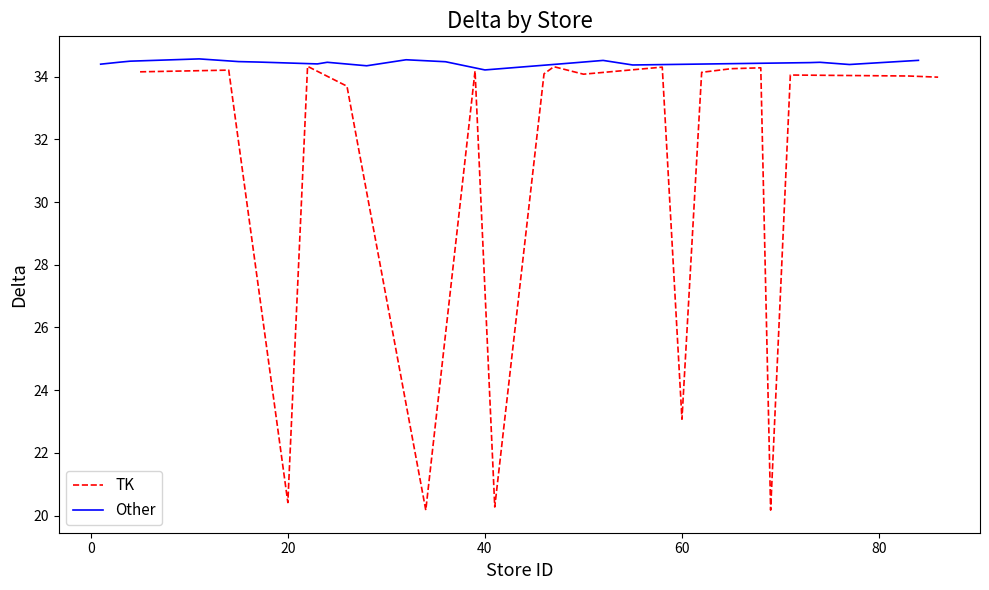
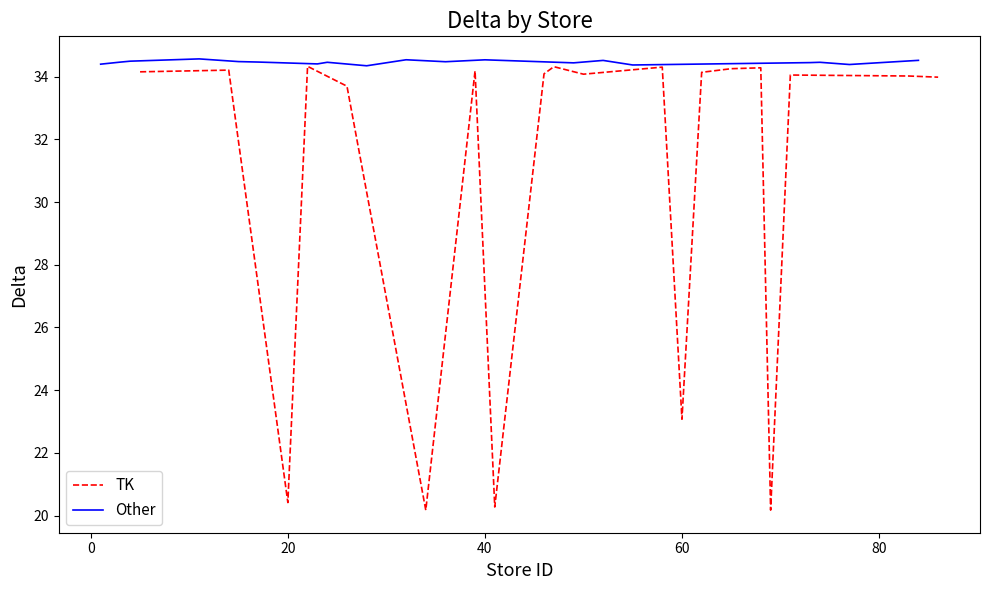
  {
    "TK": {
      "20": 20.4,
      "60": 23.1
    },
    "Other": {
-     "40": 34.2
+     "40": 34.5
    }
  }
